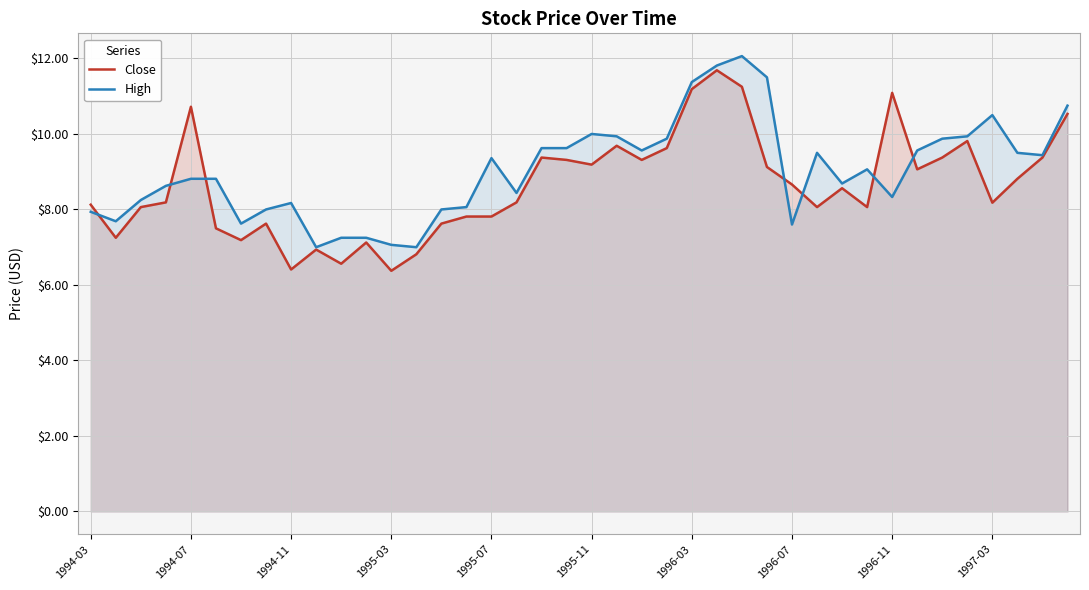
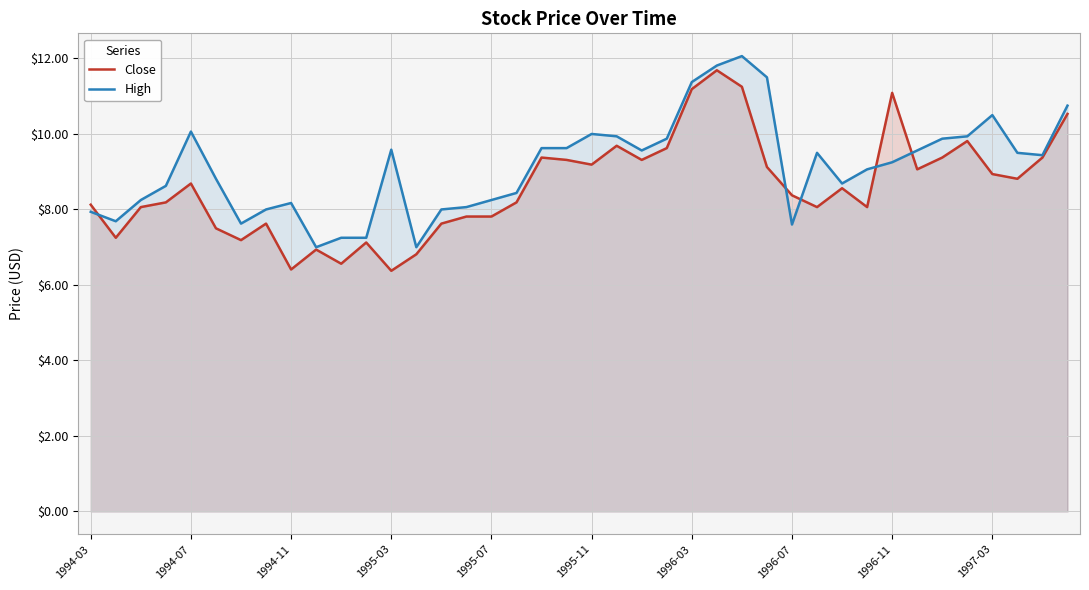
  {
    "Close": {
      "1994-03": "$8.1",
-     "1994-07": "$10.7",
+     "1994-07": "$8.7",
      "1994-11": "$6.4",
      "1995-03": "$6.4",
      "1995-07": "$7.8",
      "1995-11": "$9.2",
      "1996-03": "$11.2",
-     "1996-07": "$8.7",
+     "1996-07": "$8.4",
      "1996-11": "$11.1",
-     "1997-03": "$8.2"
+     "1997-03": "$8.9"
    },
    "High": {
      "1994-03": "$7.9",
-     "1994-07": "$8.8",
+     "1994-07": "$10.1",
      "1994-11": "$8.2",
-     "1995-03": "$7.1",
-     "1995-07": "$9.4",
+     "1995-03": "$9.6",
+     "1995-07": "$8.3",
      "1995-11": "$10.0",
      "1996-03": "$11.4",
      "1996-07": "$7.6",
-     "1996-11": "$8.3",
+     "1996-11": "$9.3",
      "1997-03": "$10.5"
    }
  }
